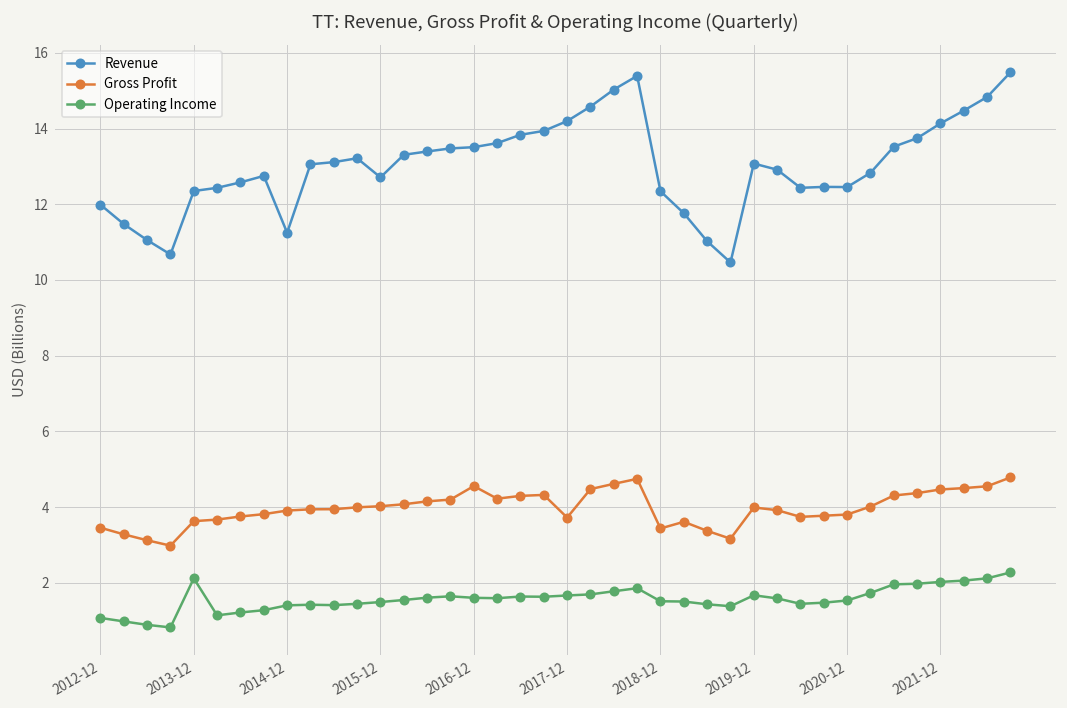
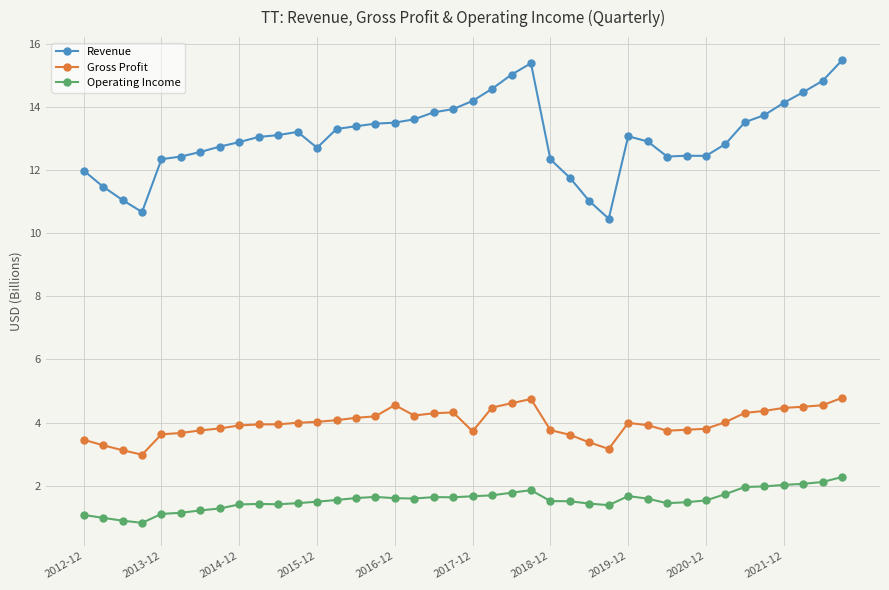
  {
    "Revenue": {
      "2012-12": 12.0,
      "2013-12": 12.4,
-     "2014-12": 11.2,
+     "2014-12": 12.9,
      "2015-12": 12.7,
      "2016-12": 13.5,
      "2017-12": 14.2,
      "2018-12": 12.3,
      "2019-12": 13.1,
      "2020-12": 12.5,
      "2021-12": 14.1
    },
    "Gross Profit": {
      "2012-12": 3.5,
      "2013-12": 3.6,
      "2014-12": 3.9,
      "2015-12": 4.0,
      "2016-12": 4.6,
      "2017-12": 3.7,
-     "2018-12": 3.4,
+     "2018-12": 3.8,
      "2019-12": 4.0,
      "2020-12": 3.8,
      "2021-12": 4.5
    },
    "Operating Income": {
      "2012-12": 1.1,
-     "2013-12": 2.1,
+     "2013-12": 1.1,
      "2014-12": 1.4,
      "2015-12": 1.5,
      "2016-12": 1.6,
      "2017-12": 1.7,
      "2018-12": 1.5,
      "2019-12": 1.7,
      "2020-12": 1.5,
      "2021-12": 2.0
    }
  }
